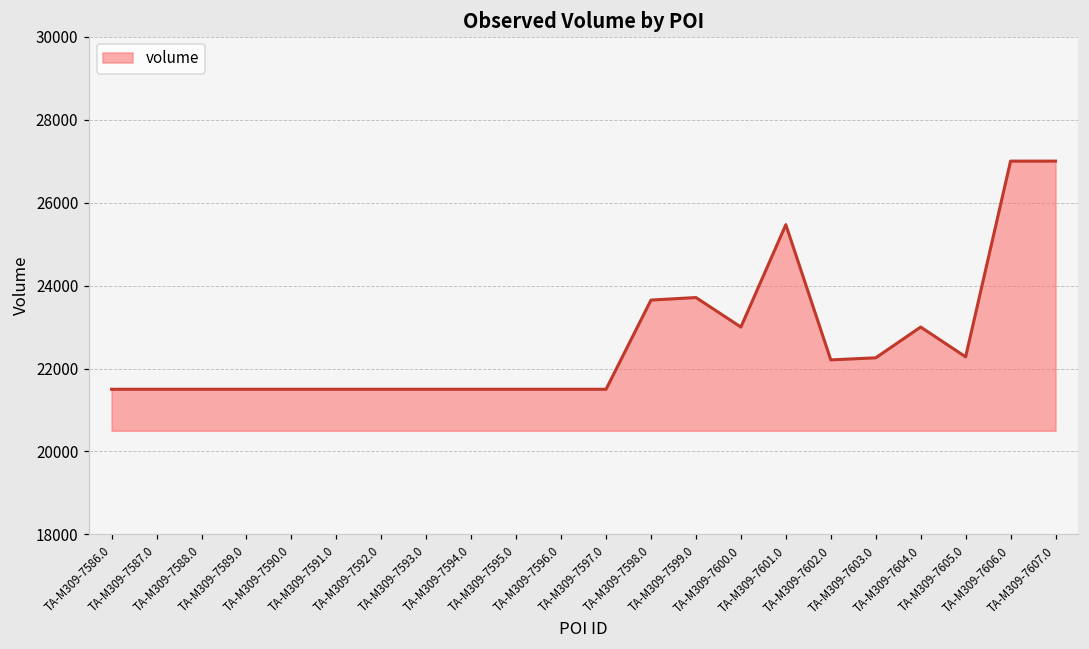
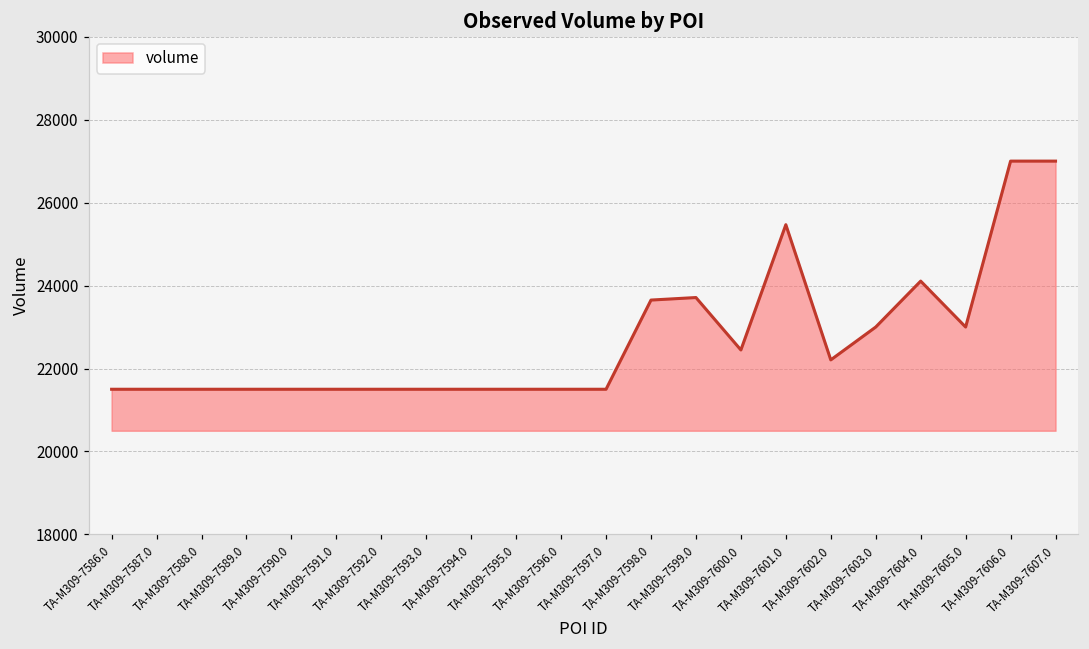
  {
    "TA-M309-7586.0": 21500,
    "TA-M309-7587.0": 21500,
    "TA-M309-7588.0": 21500,
    "TA-M309-7589.0": 21500,
    "TA-M309-7590.0": 21500,
    "TA-M309-7591.0": 21500,
    "TA-M309-7592.0": 21500,
    "TA-M309-7593.0": 21500,
    "TA-M309-7594.0": 21500,
    "TA-M309-7595.0": 21500,
    "TA-M309-7596.0": 21500,
    "TA-M309-7597.0": 21500,
    "TA-M309-7598.0": 23700,
    "TA-M309-7599.0": 23700,
-   "TA-M309-7600.0": 23000,
+   "TA-M309-7600.0": 22400,
    "TA-M309-7601.0": 25500,
    "TA-M309-7602.0": 22200,
-   "TA-M309-7603.0": 22300,
-   "TA-M309-7604.0": 23000,
-   "TA-M309-7605.0": 22300,
+   "TA-M309-7603.0": 23000,
+   "TA-M309-7604.0": 24100,
+   "TA-M309-7605.0": 23000,
    "TA-M309-7606.0": 27000,
    "TA-M309-7607.0": 27000
  }
